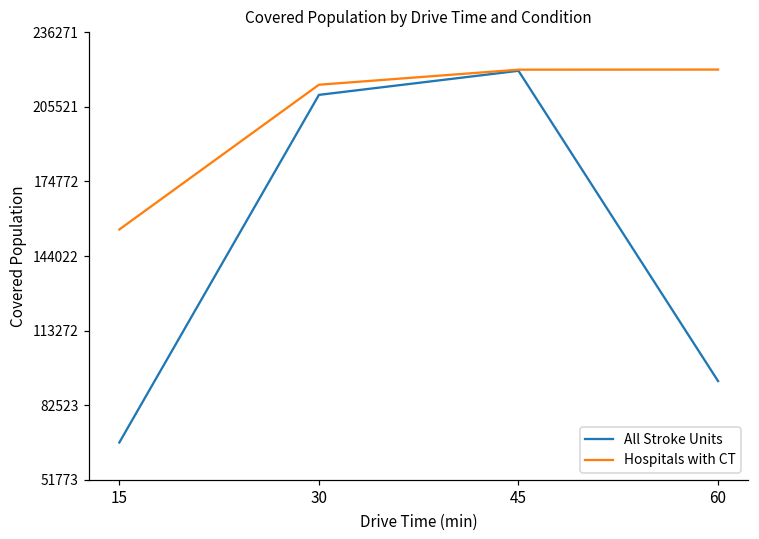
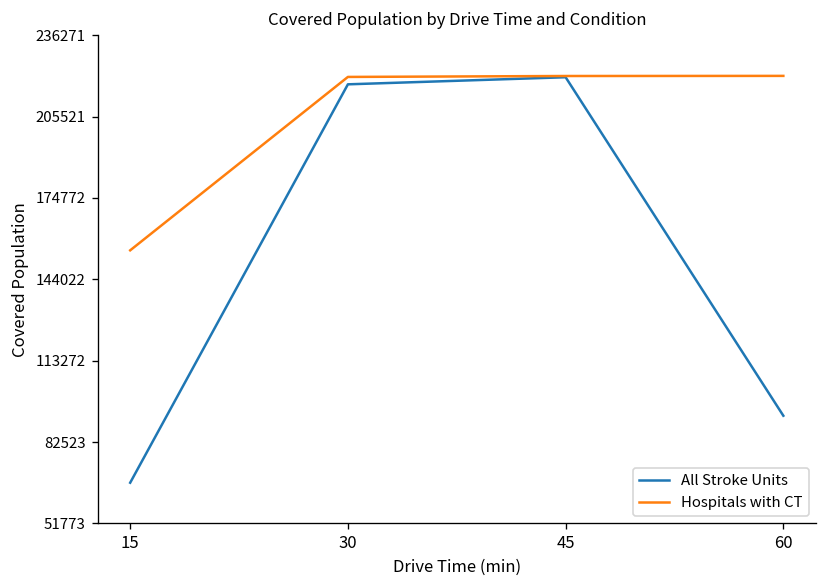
  {
    "All Stroke Units": {
      "15": 67000,
-     "30": 210000,
+     "30": 218000,
      "60": 92000
    },
    "Hospitals with CT": {
      "15": 155000,
-     "30": 215000,
+     "30": 221000,
      "60": 221000
    }
  }
